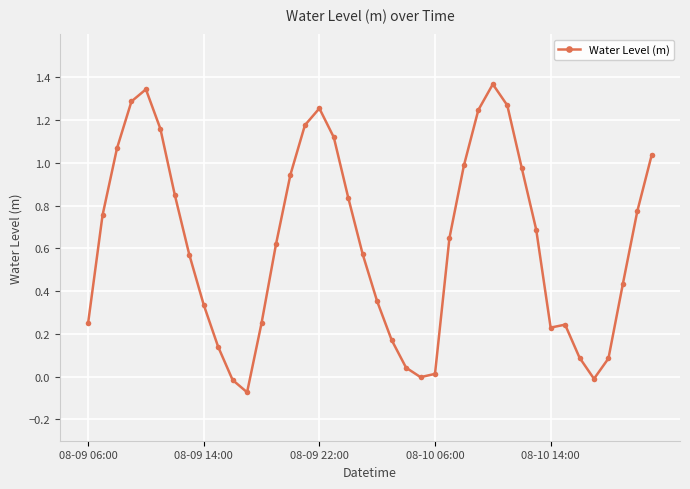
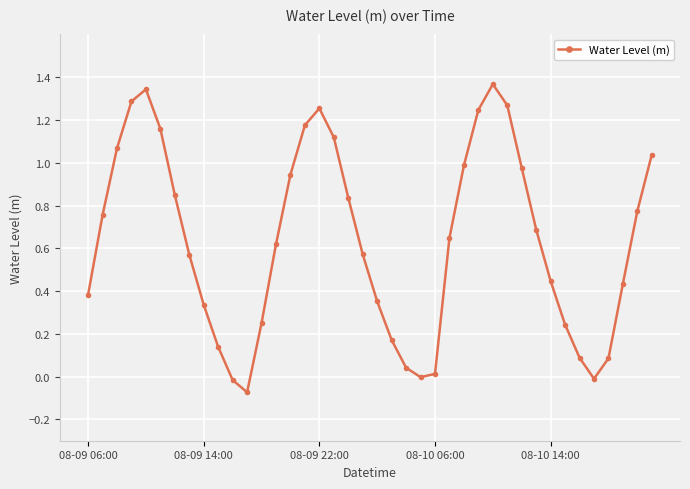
  {
-   "08-09 06:00": 0.25,
+   "08-09 06:00": 0.38,
    "08-09 14:00": 0.34,
    "08-09 22:00": 1.25,
    "08-10 06:00": 0.01,
-   "08-10 14:00": 0.23
+   "08-10 14:00": 0.45
  }
